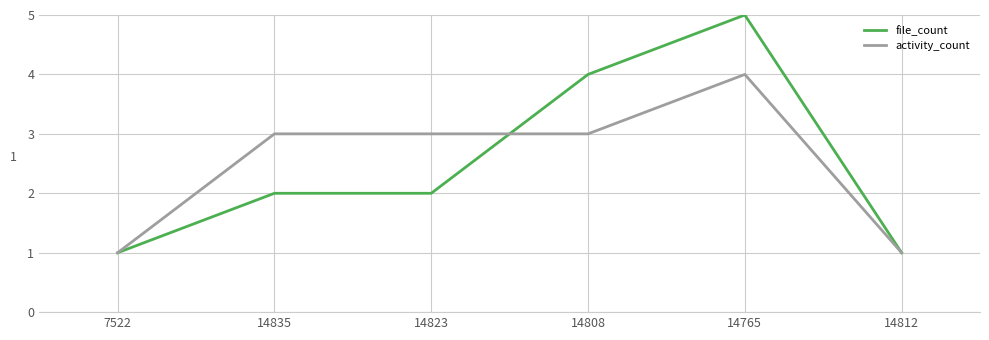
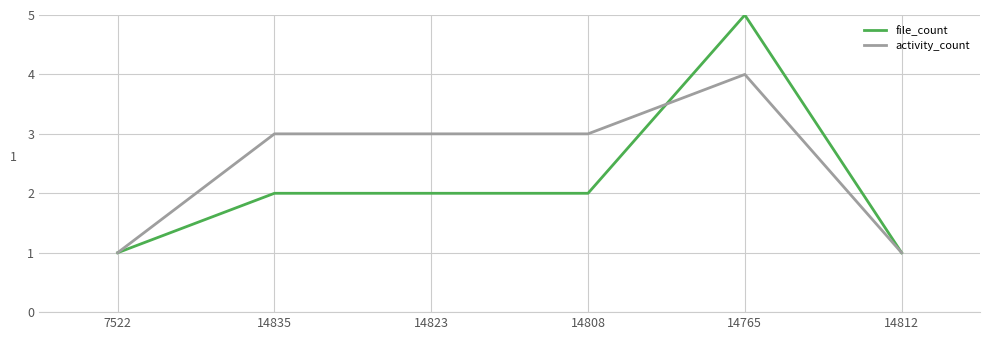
  {
    "file_count": {
      "14835": 2,
      "14823": 2,
-     "14808": 4,
+     "14808": 2,
      "14765": 5
    },
    "activity_count": {
      "14835": 3,
      "14823": 3,
      "14808": 3,
      "14765": 4
    }
  }
